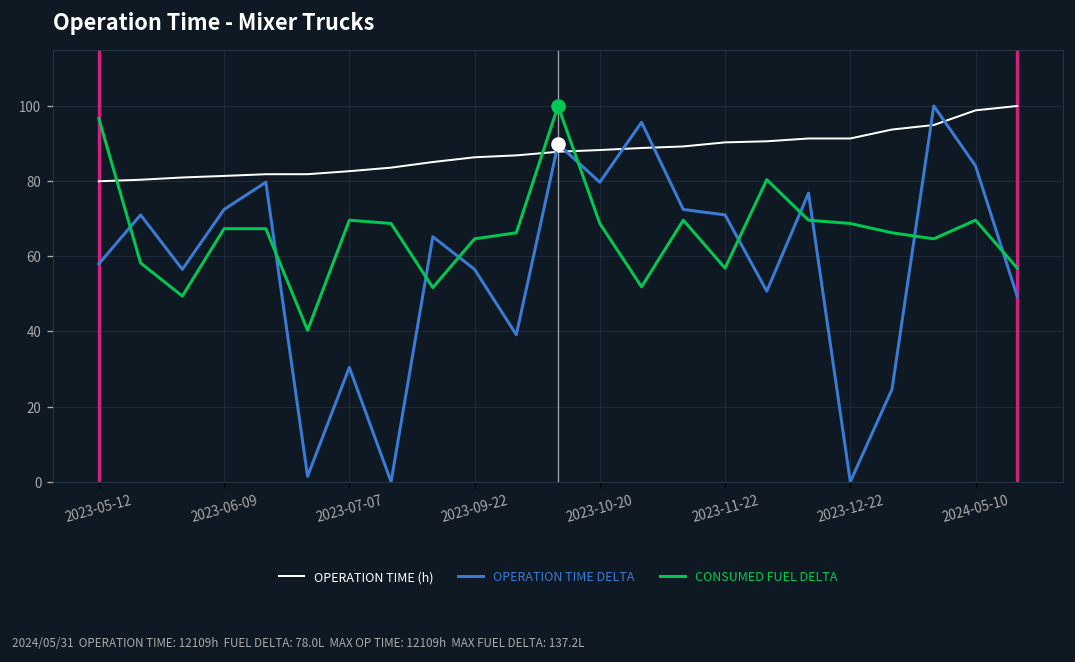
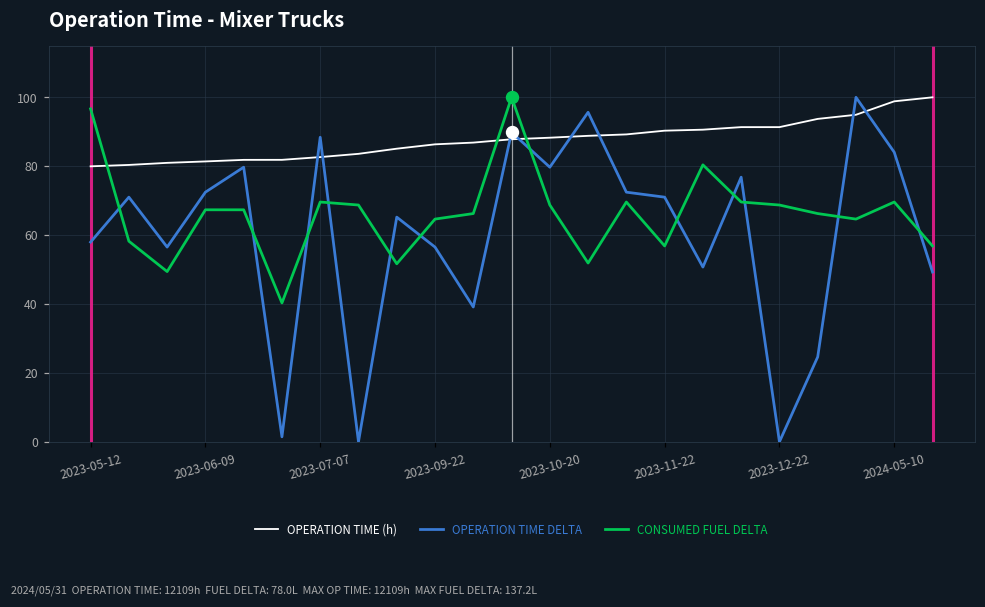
  {
    "OPERATION TIME DELTA": {
      "2023-05-12": 58,
      "2023-06-09": 72,
-     "2023-07-07": 30,
+     "2023-07-07": 88,
      "2023-09-22": 57,
      "2023-10-20": 80,
      "2023-11-22": 71,
      "2023-12-22": 0,
      "2024-05-10": 84
    }
  }
